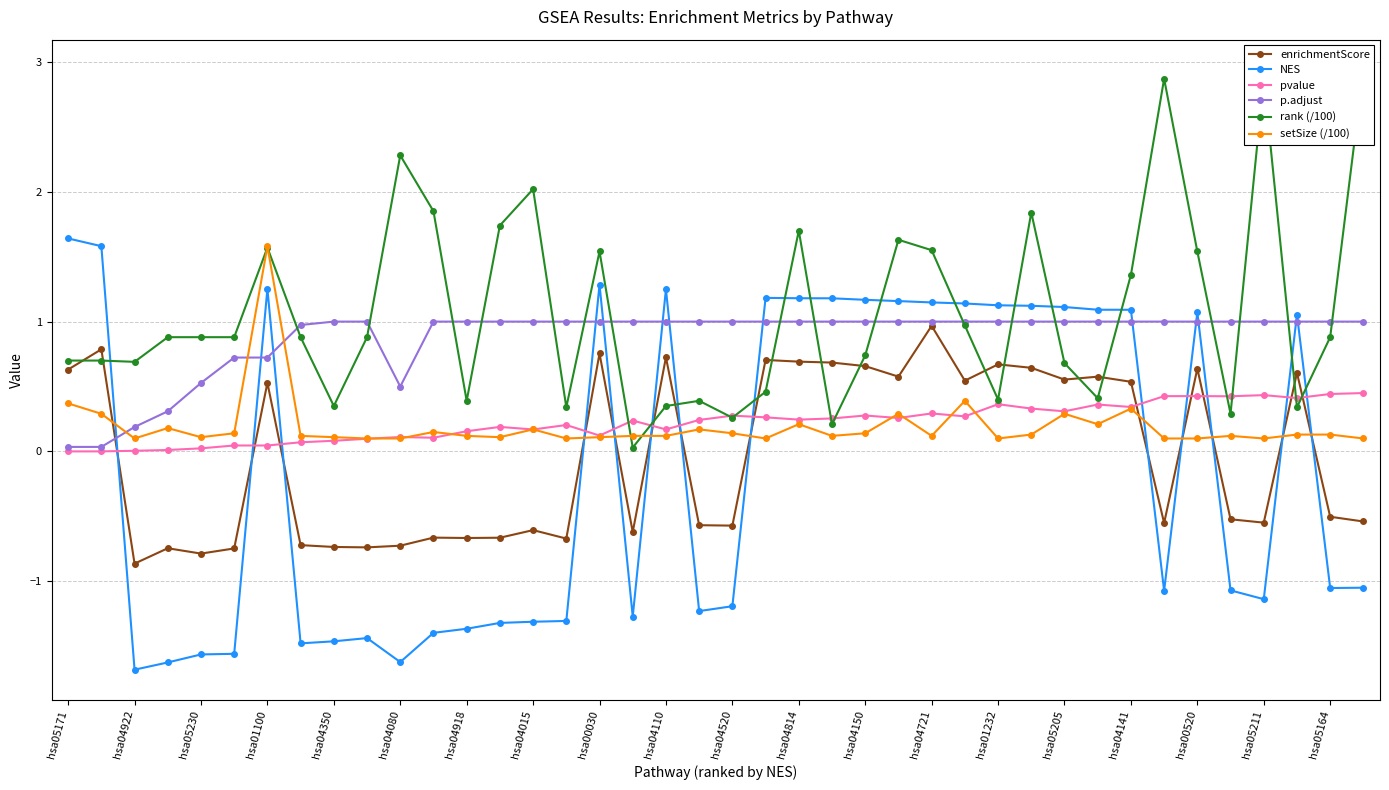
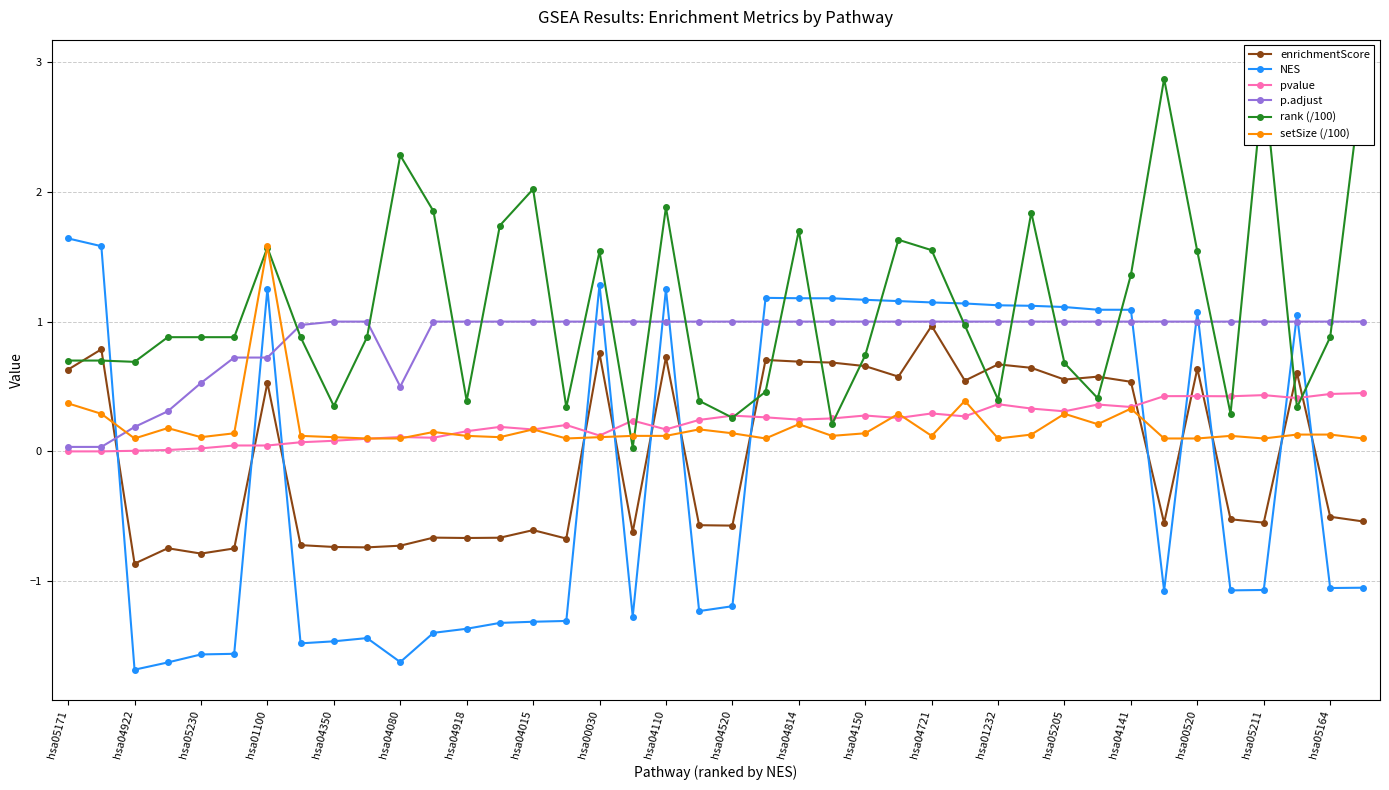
  {
    "enrichmentScore": {
      "hsa05171": 0.63,
      "hsa04922": -0.86,
      "hsa05230": -0.79,
      "hsa01100": 0.53,
      "hsa04350": -0.74,
      "hsa04080": -0.73,
      "hsa04918": -0.67,
      "hsa04015": -0.61,
      "hsa00030": 0.75,
      "hsa04110": 0.73,
      "hsa04520": -0.57,
      "hsa04814": 0.69,
      "hsa04150": 0.66,
      "hsa04721": 0.97,
      "hsa01232": 0.67,
      "hsa05205": 0.55,
      "hsa04141": 0.54,
      "hsa00520": 0.64,
      "hsa05211": -0.55,
      "hsa05164": -0.50
    },
    "NES": {
      "hsa05171": 1.64,
      "hsa04922": -1.68,
      "hsa05230": -1.56,
      "hsa01100": 1.25,
      "hsa04350": -1.46,
      "hsa04080": -1.62,
      "hsa04918": -1.37,
      "hsa04015": -1.31,
      "hsa00030": 1.29,
      "hsa04110": 1.25,
      "hsa04520": -1.19,
      "hsa04814": 1.18,
      "hsa04150": 1.17,
      "hsa04721": 1.15,
      "hsa01232": 1.13,
      "hsa05205": 1.11,
      "hsa04141": 1.09,
      "hsa00520": 1.07,
-     "hsa05211": -1.14,
+     "hsa05211": -1.07,
      "hsa05164": -1.05
    },
    "pvalue": {
      "hsa05171": 0.00,
      "hsa04922": 0.01,
      "hsa05230": 0.02,
      "hsa01100": 0.05,
      "hsa04350": 0.08,
      "hsa04918": 0.16,
      "hsa04110": 0.17,
      "hsa04814": 0.25,
      "hsa04150": 0.28,
      "hsa04721": 0.29,
      "hsa01232": 0.36,
      "hsa00520": 0.43,
      "hsa05211": 0.43,
      "hsa05164": 0.44
    },
    "p.adjust": {
      "hsa05171": 0.04,
      "hsa04922": 0.19,
      "hsa05230": 0.53,
      "hsa01100": 0.72,
      "hsa04350": 1.00,
      "hsa04080": 0.50,
      "hsa04918": 1.00,
      "hsa04015": 1.00,
      "hsa00030": 1.00,
      "hsa04110": 1.00,
      "hsa04520": 1.00,
      "hsa04814": 1.00,
      "hsa04150": 1.00,
      "hsa04721": 1.00,
      "hsa01232": 1.00,
      "hsa05205": 1.00,
      "hsa04141": 1.00,
      "hsa00520": 1.00,
      "hsa05211": 1.00,
      "hsa05164": 1.00
    },
    "rank (/100)": {
      "hsa05171": 0.70,
      "hsa04922": 0.69,
      "hsa05230": 0.88,
      "hsa04350": 0.35,
      "hsa04080": 2.28,
      "hsa04918": 0.39,
      "hsa04015": 2.02,
      "hsa00030": 1.54,
-     "hsa04110": 0.35,
+     "hsa04110": 1.88,
      "hsa04814": 1.70,
      "hsa04150": 0.74,
      "hsa04721": 1.55,
      "hsa01232": 0.40,
      "hsa05205": 0.68,
      "hsa04141": 1.36,
      "hsa00520": 1.54,
      "hsa05164": 0.88
    },
    "setSize (/100)": {
      "hsa05171": 0.37,
      "hsa04922": 0.10,
      "hsa05230": 0.11,
      "hsa04350": 0.11,
      "hsa04918": 0.12,
      "hsa04110": 0.12,
      "hsa04520": 0.14,
      "hsa04814": 0.21,
      "hsa04150": 0.14,
      "hsa04721": 0.12,
      "hsa01232": 0.10,
      "hsa00520": 0.10,
      "hsa05211": 0.10,
      "hsa05164": 0.13
    }
  }
